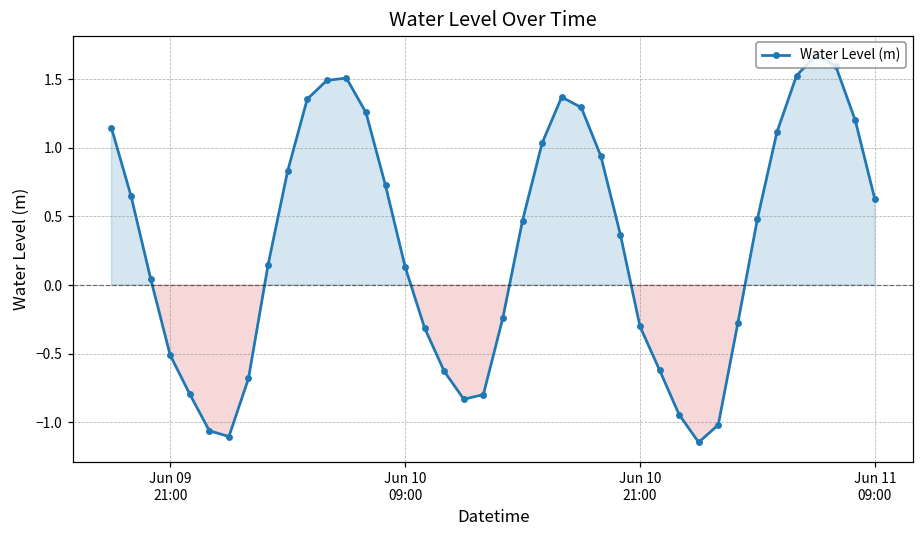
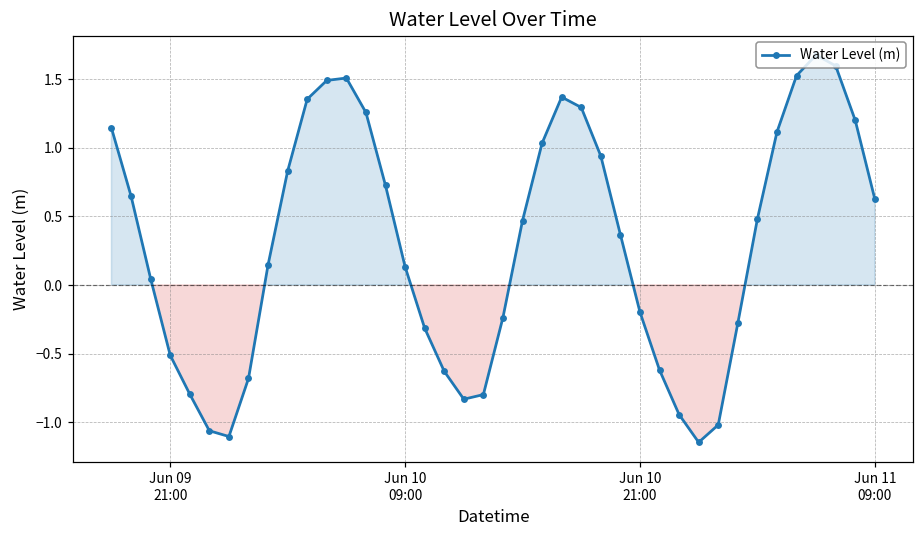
  {
    "Jun 09 21:00": -0.51,
    "Jun 10 09:00": 0.13,
-   "Jun 10 21:00": -0.30,
+   "Jun 10 21:00": -0.20,
    "Jun 11 09:00": 0.63
  }
